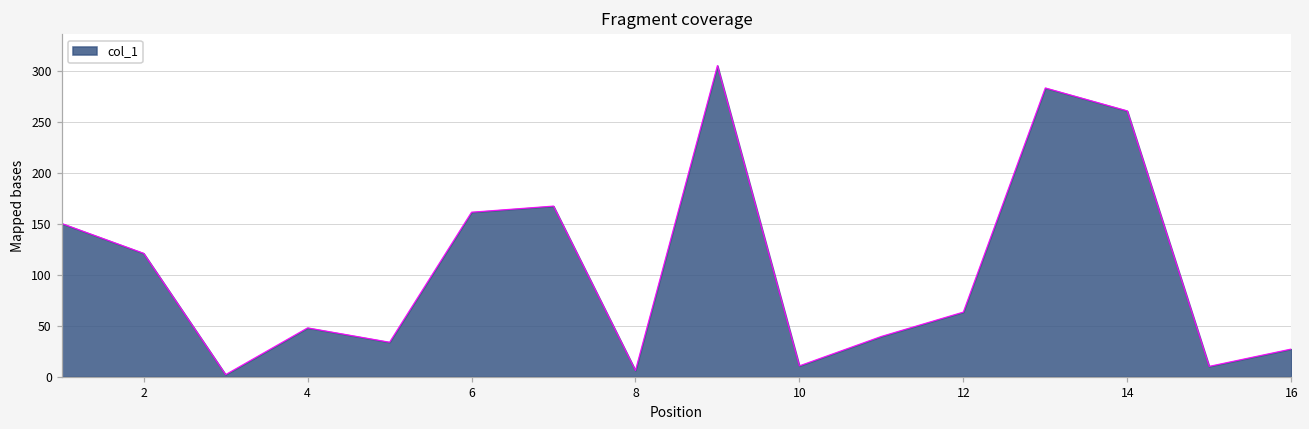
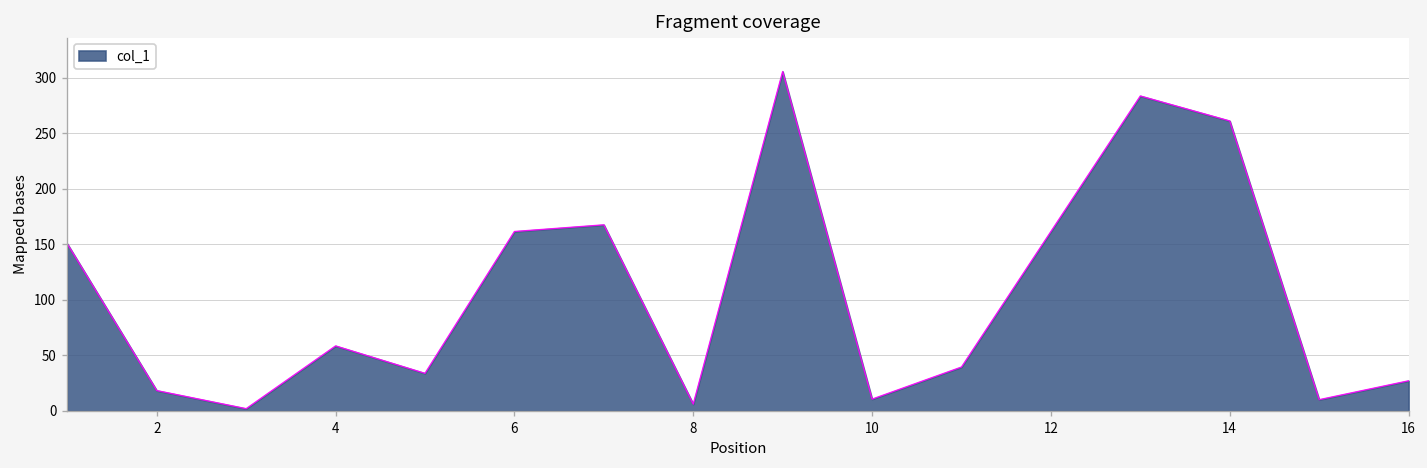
  {
-   "2": 120,
-   "4": 50,
+   "2": 20,
+   "4": 60,
    "6": 160,
    "8": 10,
    "10": 10,
-   "12": 60,
+   "12": 160,
    "14": 260,
    "16": 30
  }
